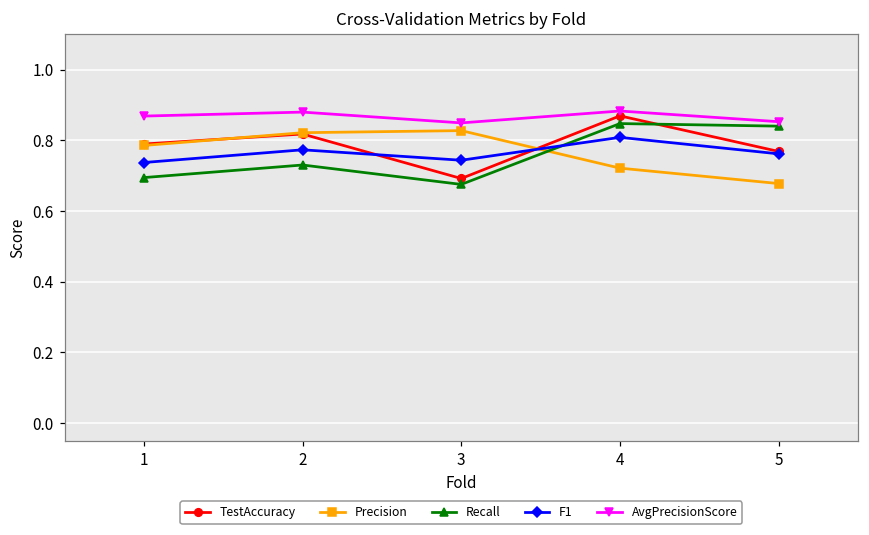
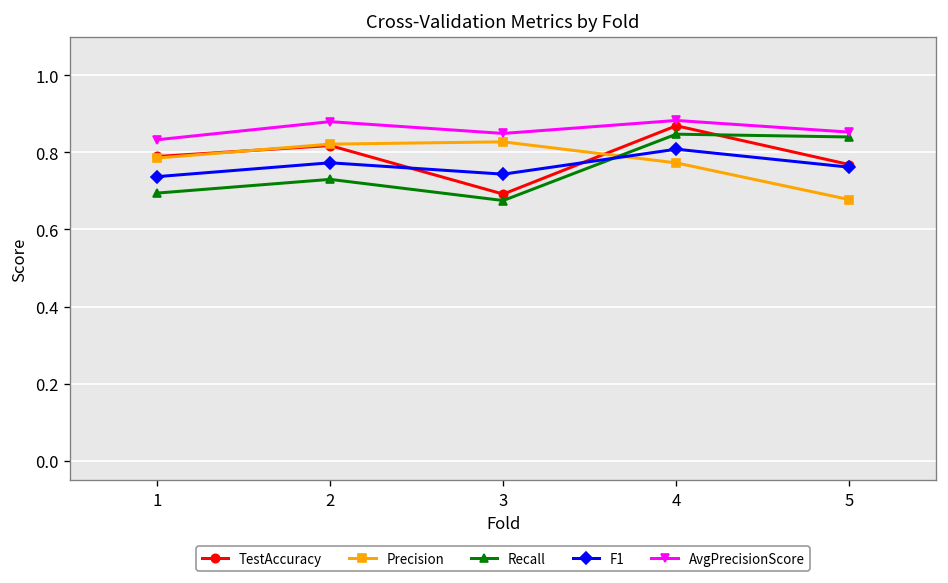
  {
    "TestAccuracy": {
      "3": 0.69,
      "4": 0.87
    },
    "Precision": {
      "3": 0.83,
-     "4": 0.72,
+     "4": 0.77,
      "5": 0.68
    },
    "Recall": {
      "1": 0.69,
      "2": 0.73,
      "3": 0.68,
      "4": 0.85,
      "5": 0.84
    },
    "F1": {
      "1": 0.74,
      "2": 0.77,
      "3": 0.74,
      "4": 0.81
    },
    "AvgPrecisionScore": {
-     "1": 0.87,
+     "1": 0.83,
      "2": 0.88,
      "3": 0.85,
      "4": 0.88,
      "5": 0.85
    }
  }
